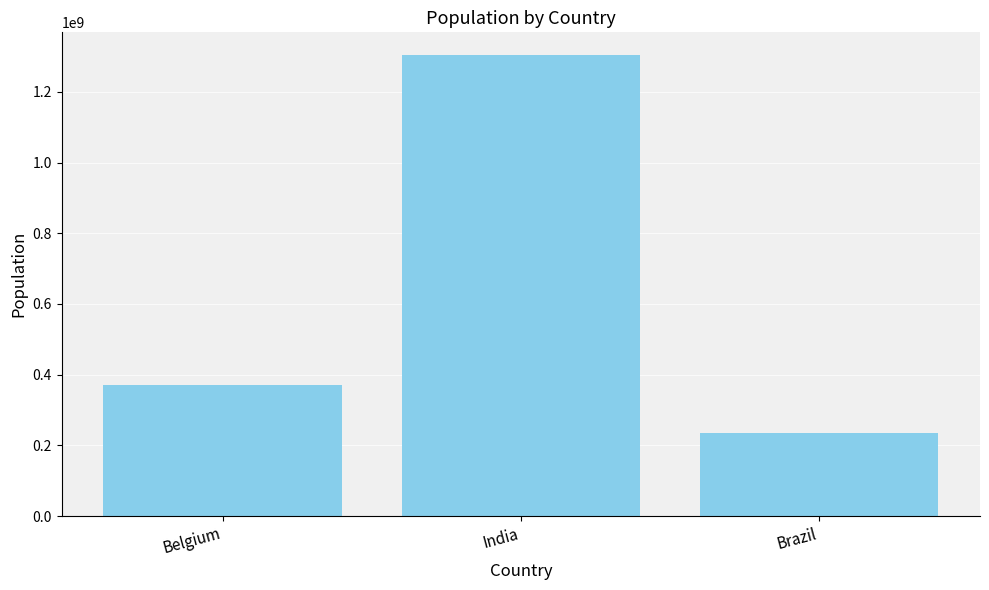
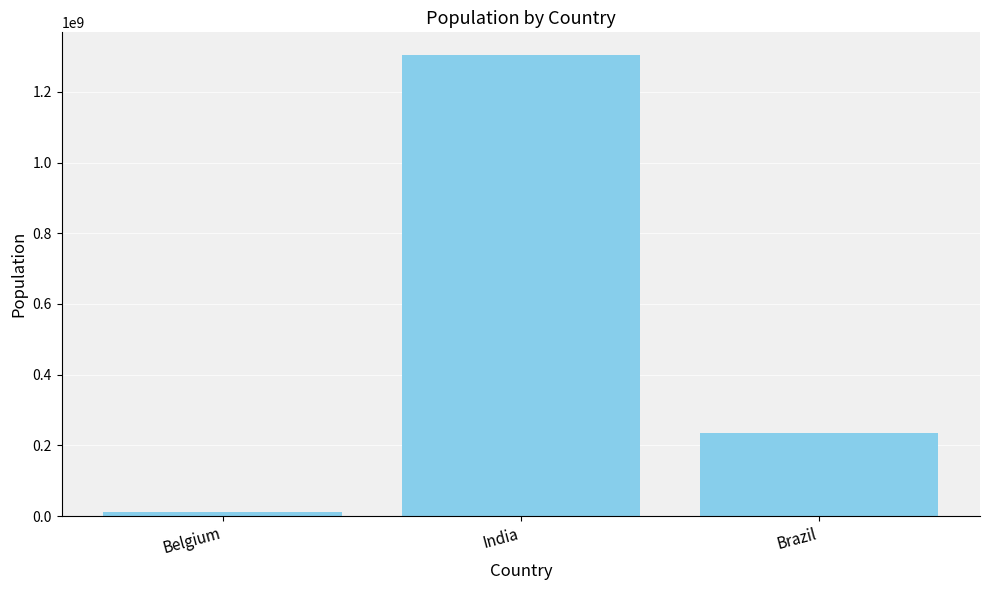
  {
-   "Belgium": 370000000,
+   "Belgium": 10000000,
    "India": 1300000000,
    "Brazil": 230000000
  }
